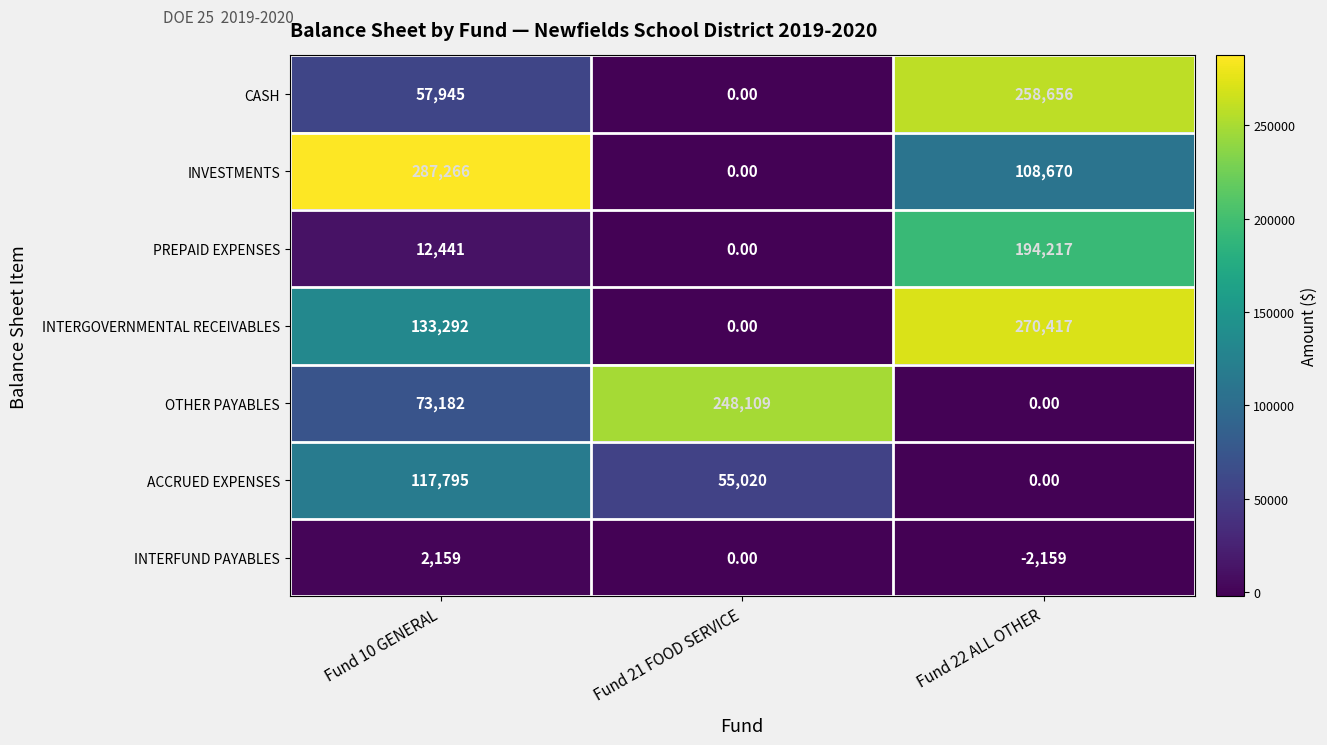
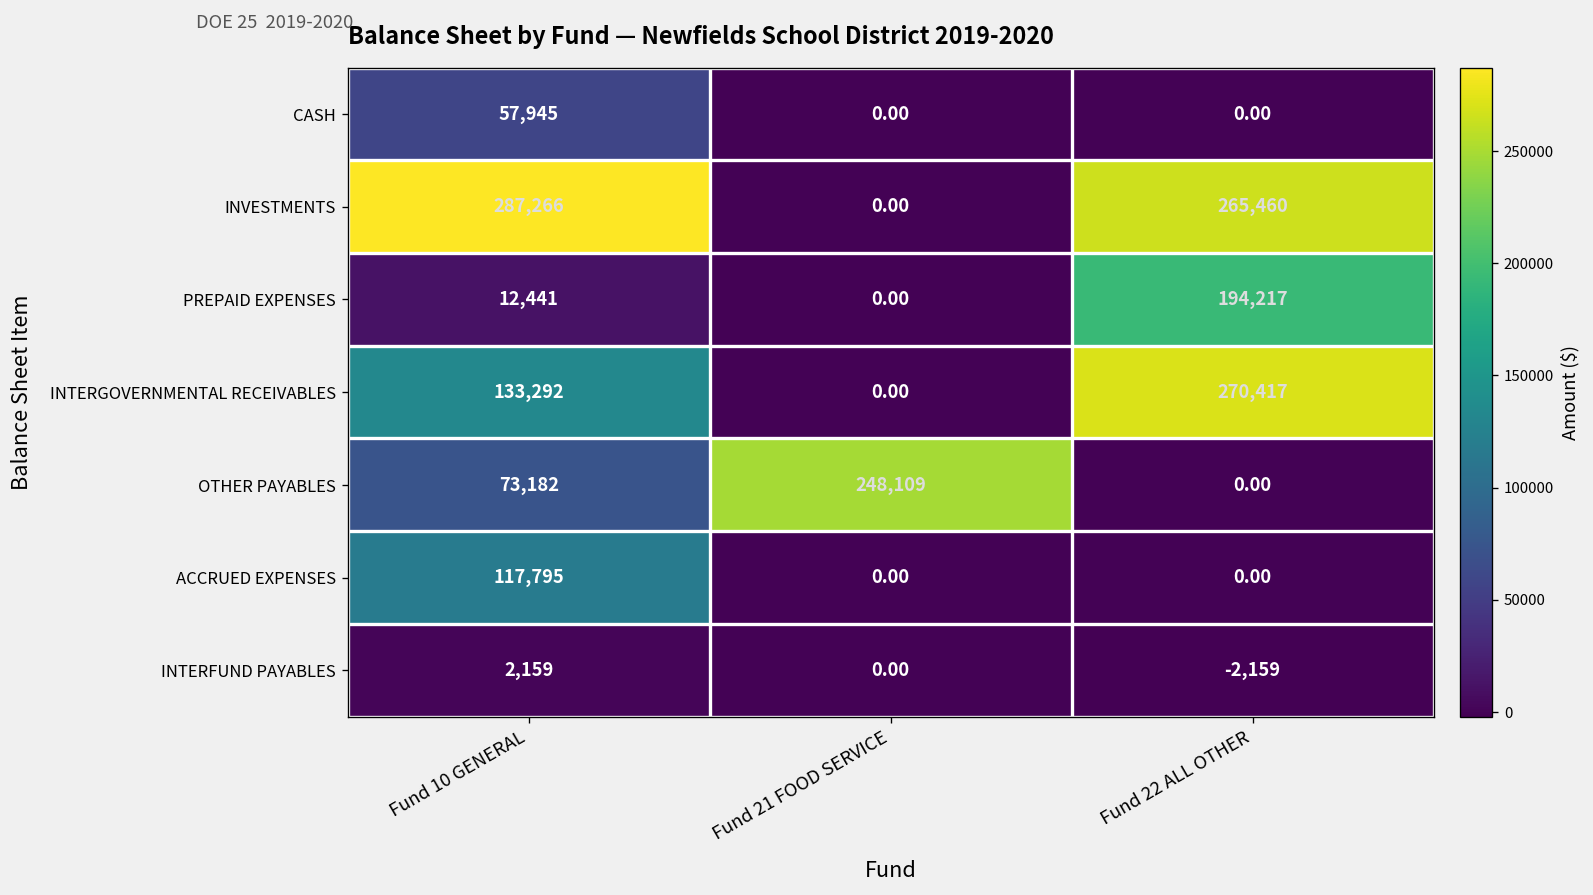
  {
    "CASH": {
      "Fund 10 GENERAL": "57,945",
      "Fund 21 FOOD SERVICE": "0.00",
-     "Fund 22 ALL OTHER": "258,656"
+     "Fund 22 ALL OTHER": "0.00"
    },
    "INVESTMENTS": {
      "Fund 10 GENERAL": "287,266",
      "Fund 21 FOOD SERVICE": "0.00",
-     "Fund 22 ALL OTHER": "108,670"
+     "Fund 22 ALL OTHER": "265,460"
    },
    "PREPAID EXPENSES": {
      "Fund 10 GENERAL": "12,441",
      "Fund 21 FOOD SERVICE": "0.00",
      "Fund 22 ALL OTHER": "194,217"
    },
    "INTERGOVERNMENTAL RECEIVABLES": {
      "Fund 10 GENERAL": "133,292",
      "Fund 21 FOOD SERVICE": "0.00",
      "Fund 22 ALL OTHER": "270,417"
    },
    "OTHER PAYABLES": {
      "Fund 10 GENERAL": "73,182",
      "Fund 21 FOOD SERVICE": "248,109",
      "Fund 22 ALL OTHER": "0.00"
    },
    "ACCRUED EXPENSES": {
      "Fund 10 GENERAL": "117,795",
-     "Fund 21 FOOD SERVICE": "55,020",
+     "Fund 21 FOOD SERVICE": "0.00",
      "Fund 22 ALL OTHER": "0.00"
    },
    "INTERFUND PAYABLES": {
      "Fund 10 GENERAL": "2,159",
      "Fund 21 FOOD SERVICE": "0.00",
      "Fund 22 ALL OTHER": "-2,159"
    }
  }
